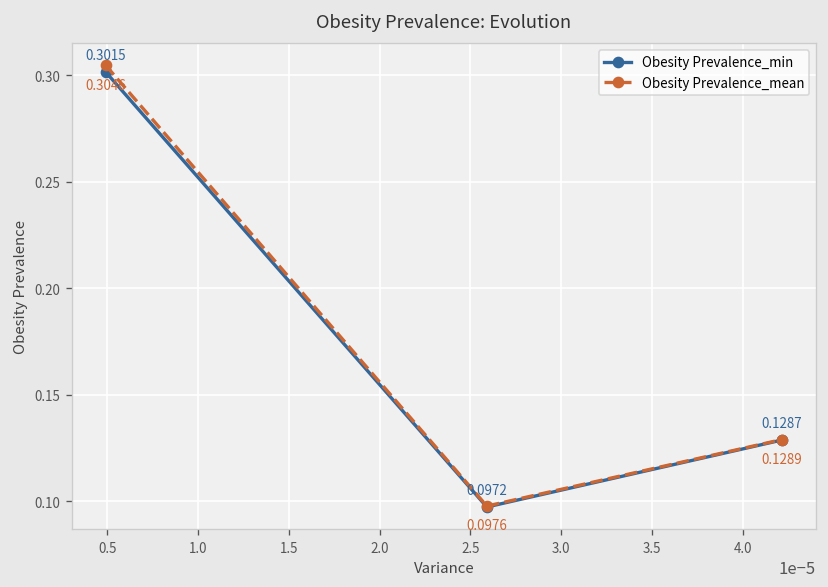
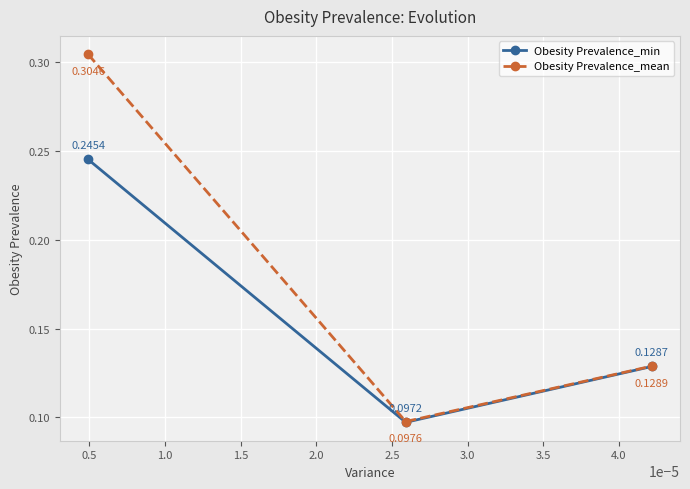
  {
    "Obesity Prevalence_min": {
-     "0.5": 0.3015
+     "0.5": 0.2454
    },
    "Obesity Prevalence_mean": {
      "0.5": 0.3046
    }
  }
